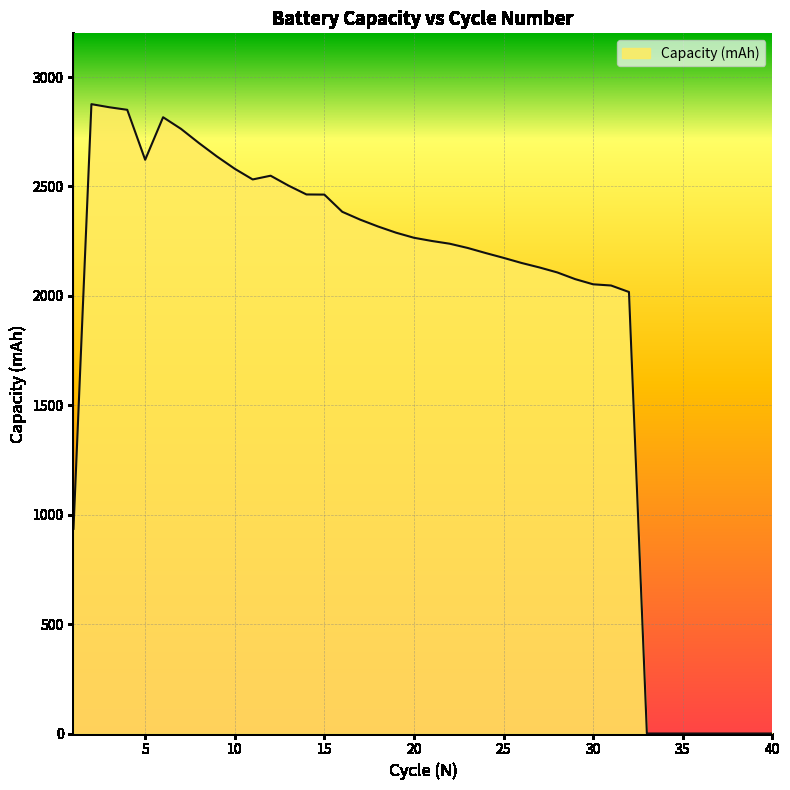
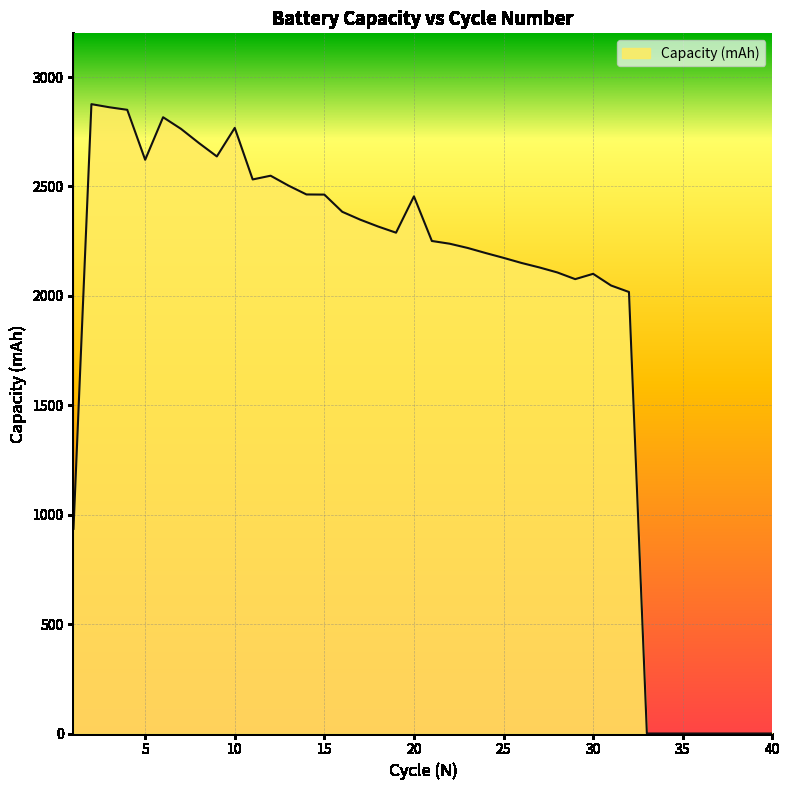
  {
    "5": 2620,
-   "10": 2580,
+   "10": 2770,
    "15": 2460,
-   "20": 2270,
+   "20": 2450,
    "25": 2170,
-   "30": 2050,
+   "30": 2100,
    "35": 0,
    "40": 0
  }
